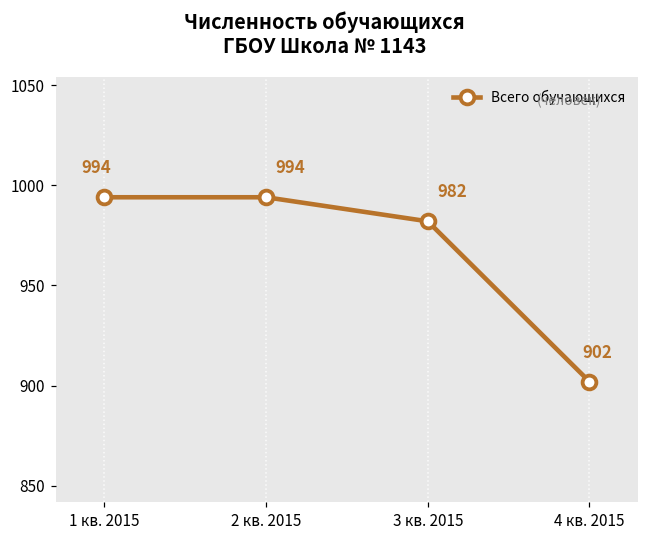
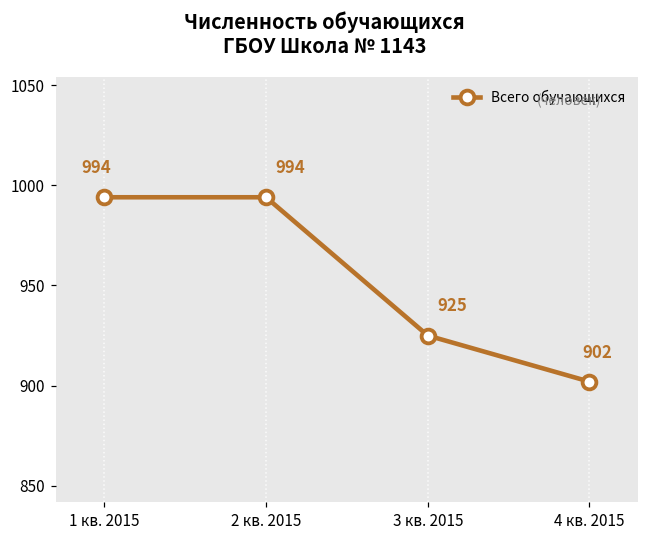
  {
    "1 кв. 2015": 994,
    "2 кв. 2015": 994,
-   "3 кв. 2015": 982,
+   "3 кв. 2015": 925,
    "4 кв. 2015": 902
  }
